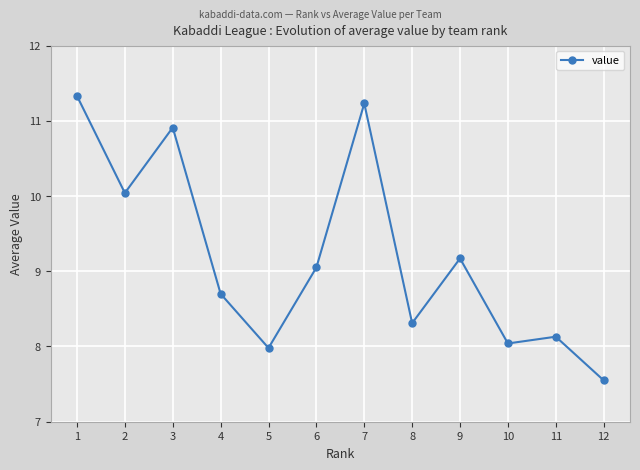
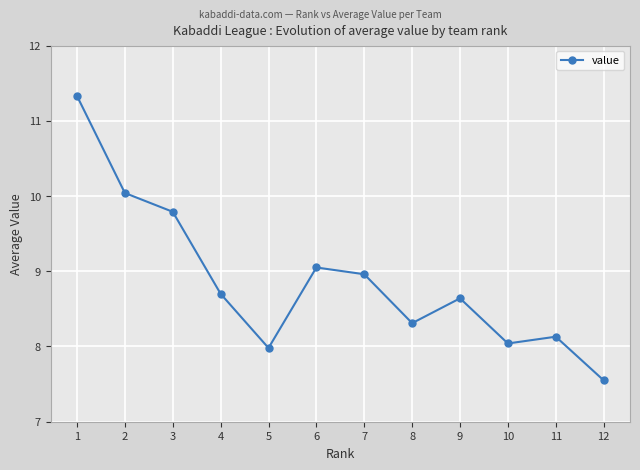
  {
    "1": 11.3,
    "2": 10.0,
-   "3": 10.9,
+   "3": 9.8,
    "4": 8.7,
    "5": 8.0,
    "6": 9.1,
-   "7": 11.2,
+   "7": 9.0,
    "8": 8.3,
-   "9": 9.2,
+   "9": 8.6,
    "10": 8.0,
    "11": 8.1,
    "12": 7.6
  }
